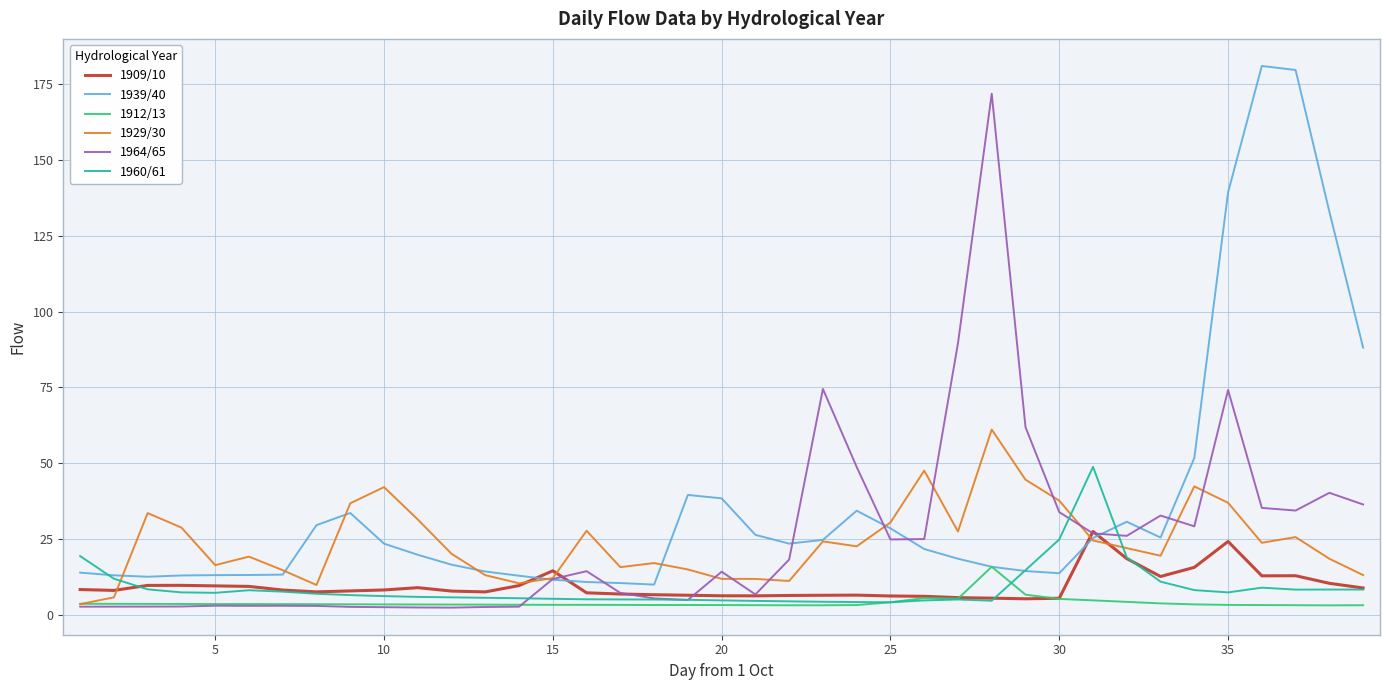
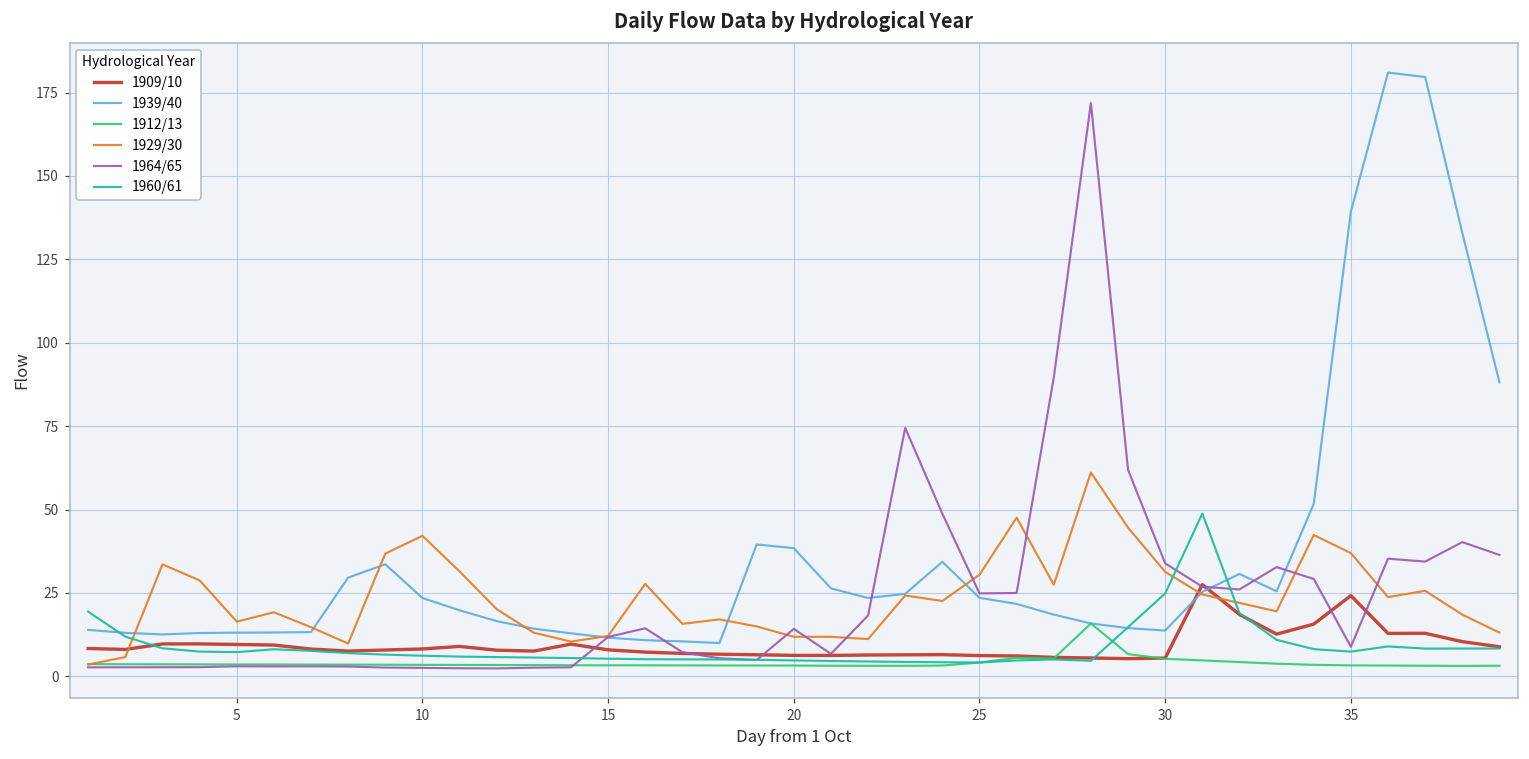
  {
    "1909/10": {
      "5": 10,
      "10": 8,
-     "15": 15,
+     "15": 8,
      "20": 6,
      "25": 6,
      "35": 24
    },
    "1939/40": {
      "5": 13,
      "10": 23,
      "20": 38,
-     "25": 29,
+     "25": 24,
      "30": 14,
      "35": 139
    },
    "1929/30": {
      "5": 16,
      "10": 42,
      "20": 12,
      "25": 30,
-     "30": 38,
+     "30": 31,
      "35": 37
    },
    "1964/65": {
      "10": 3,
      "20": 14,
      "25": 25,
      "30": 34,
-     "35": 74
+     "35": 9
    }
  }
